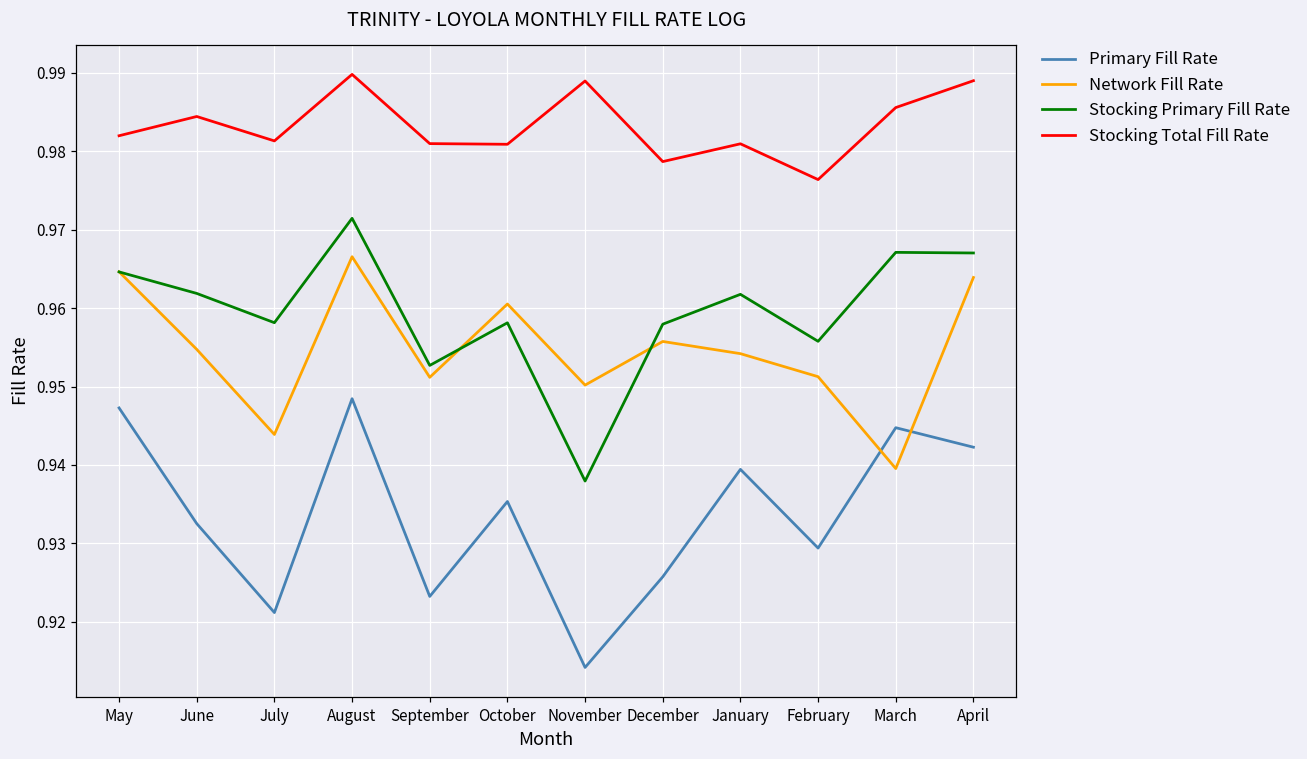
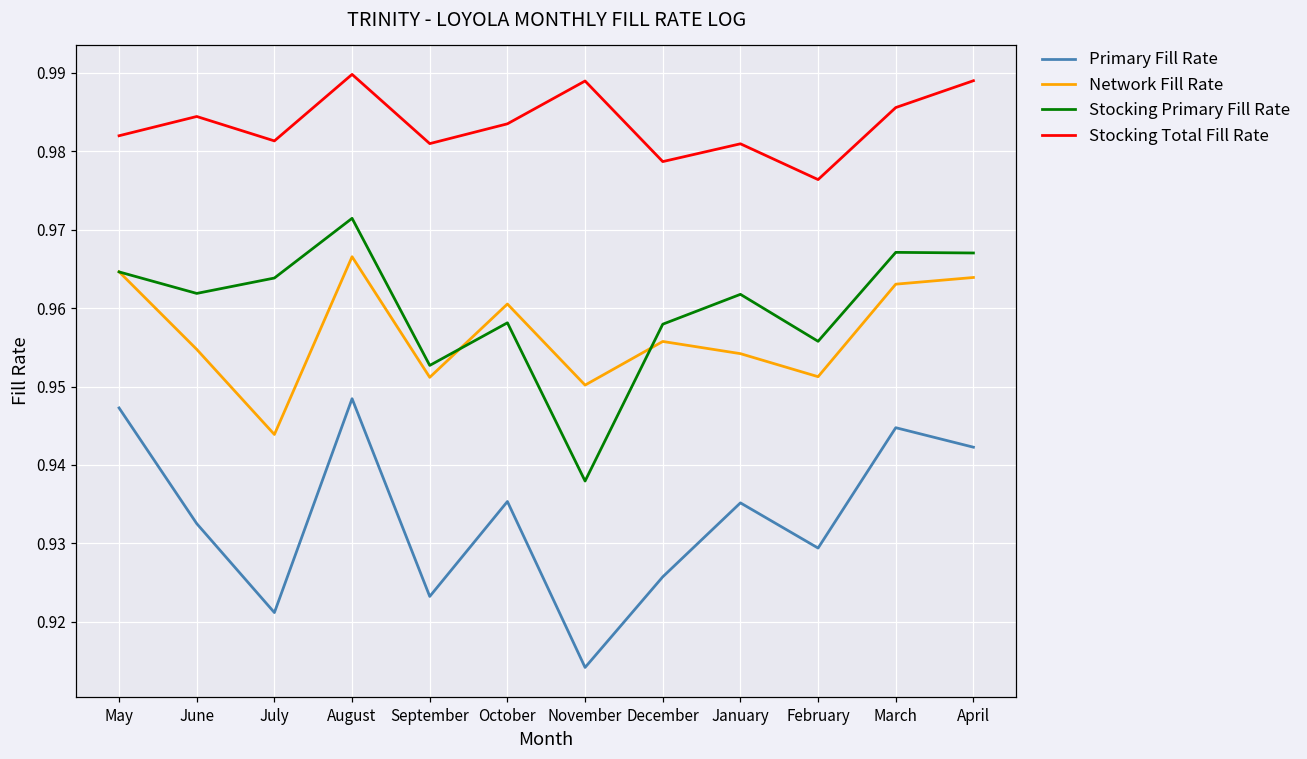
  {
    "Primary Fill Rate": {
      "May": 0.947,
      "June": 0.933,
      "July": 0.921,
      "August": 0.948,
      "September": 0.923,
      "October": 0.935,
      "November": 0.914,
      "December": 0.926,
-     "January": 0.939,
+     "January": 0.935,
      "February": 0.929,
      "March": 0.945,
      "April": 0.942
    },
    "Network Fill Rate": {
      "June": 0.955,
      "July": 0.944,
      "August": 0.967,
      "September": 0.951,
      "October": 0.961,
      "November": 0.950,
      "December": 0.956,
      "January": 0.954,
      "February": 0.951,
-     "March": 0.940,
+     "March": 0.963,
      "April": 0.964
    },
    "Stocking Primary Fill Rate": {
      "June": 0.962,
-     "July": 0.958,
+     "July": 0.964,
      "August": 0.971,
      "September": 0.953,
      "October": 0.958,
      "November": 0.938,
      "December": 0.958,
      "January": 0.962,
      "February": 0.956,
      "March": 0.967,
      "April": 0.967
    },
    "Stocking Total Fill Rate": {
      "May": 0.982,
      "June": 0.984,
      "July": 0.981,
      "August": 0.990,
      "September": 0.981,
-     "October": 0.981,
+     "October": 0.984,
      "November": 0.989,
      "December": 0.979,
      "January": 0.981,
      "February": 0.976,
      "March": 0.986,
      "April": 0.989
    }
  }
